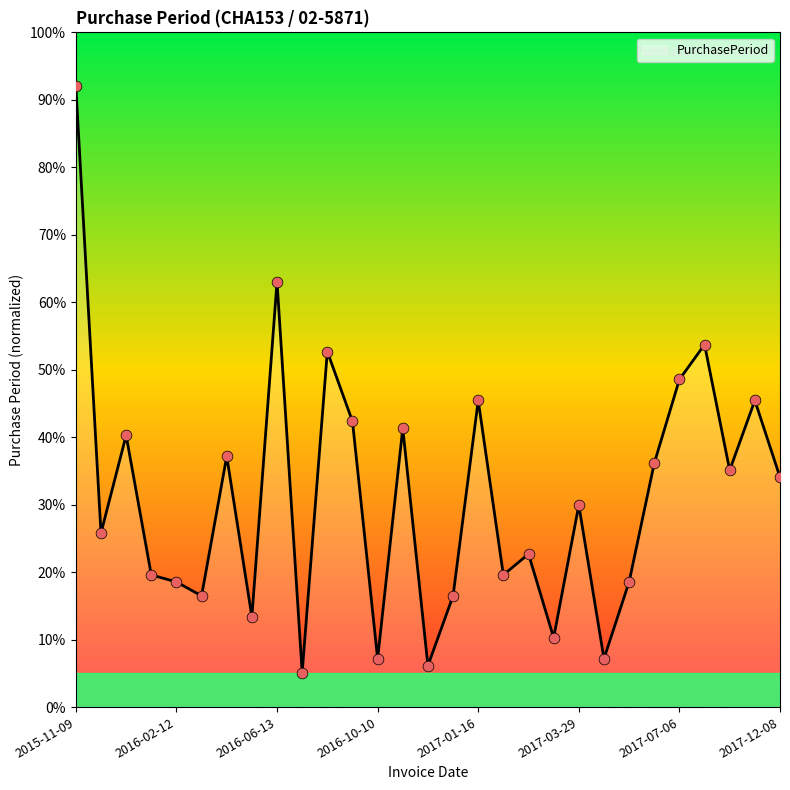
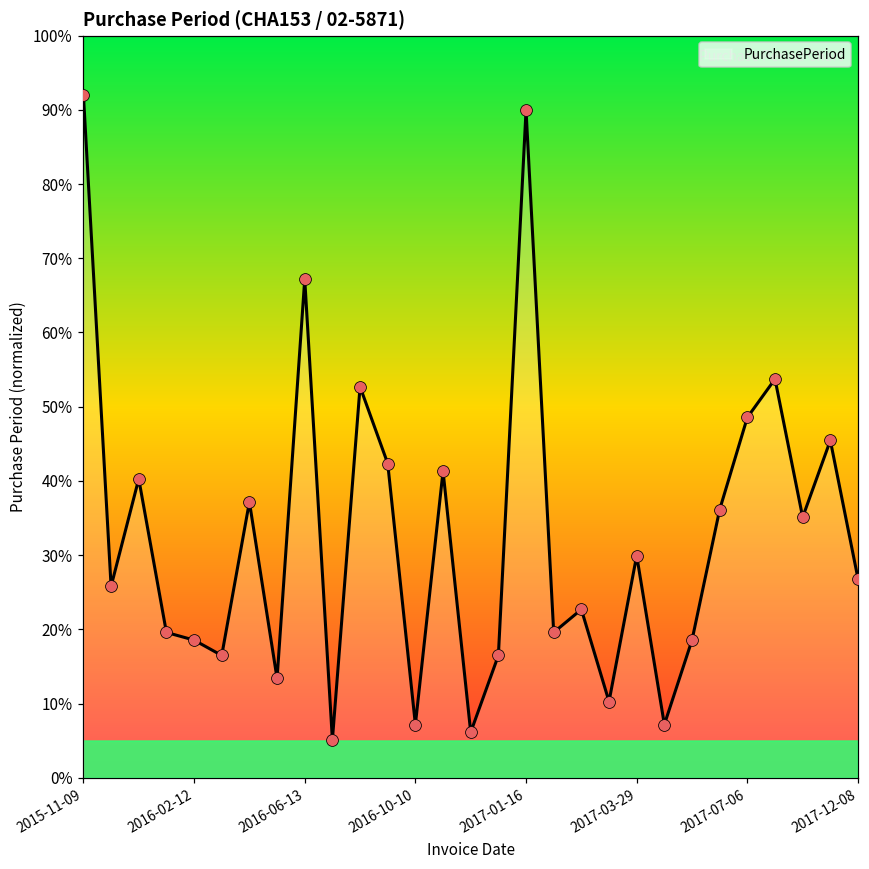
  {
    "2015-11-09": "92%",
    "2016-02-12": "19%",
-   "2016-06-13": "63%",
+   "2016-06-13": "67%",
    "2016-10-10": "7%",
-   "2017-01-16": "45%",
+   "2017-01-16": "90%",
    "2017-03-29": "30%",
    "2017-07-06": "49%",
-   "2017-12-08": "34%"
+   "2017-12-08": "27%"
  }
